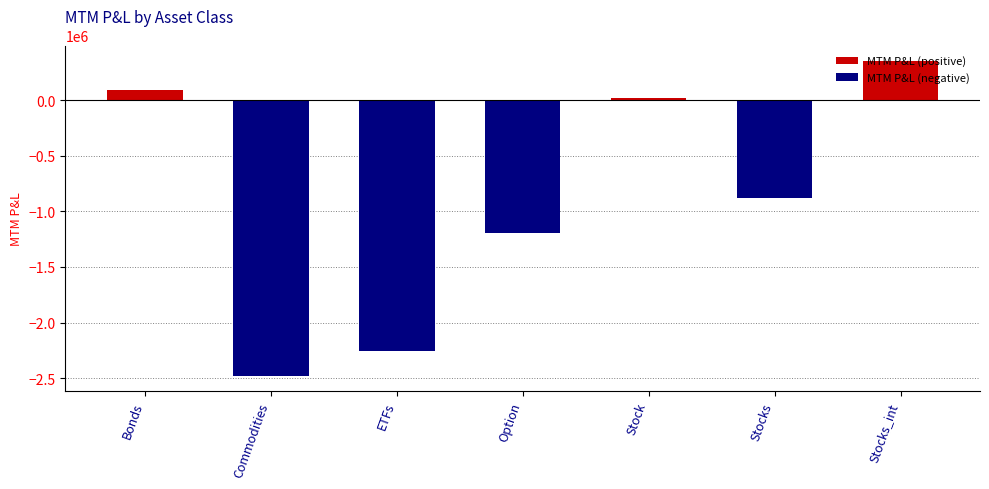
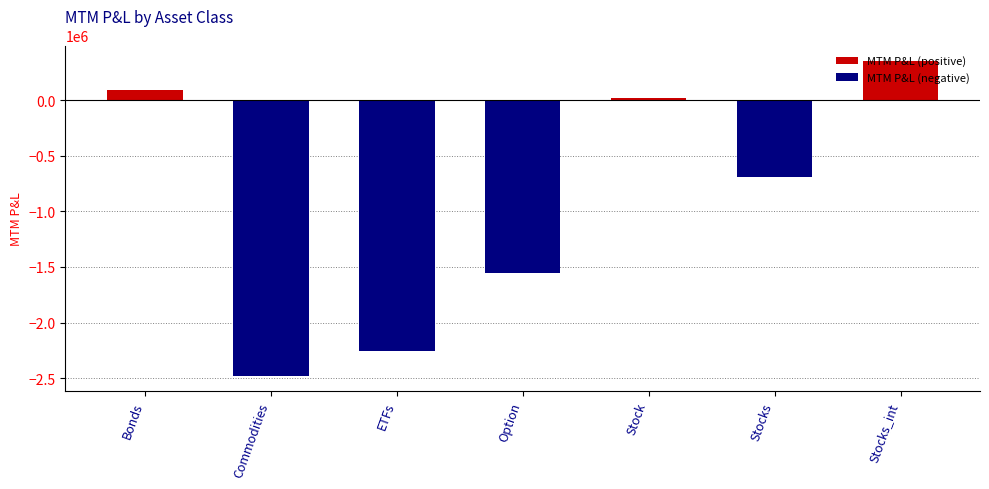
  {
    "Bonds": 90000,
    "Commodities": -2480000,
    "ETFs": -2260000,
-   "Option": -1200000,
-   "Stocks": -880000,
+   "Option": -1560000,
+   "Stocks": -690000,
    "Stocks_int": 350000
  }
